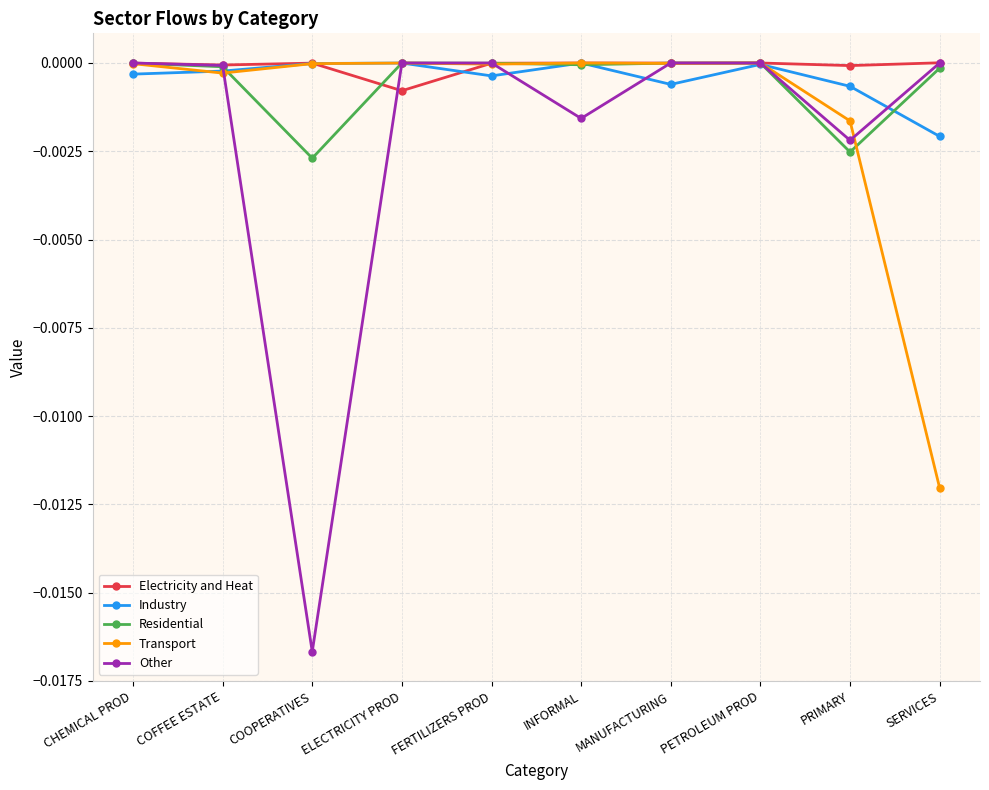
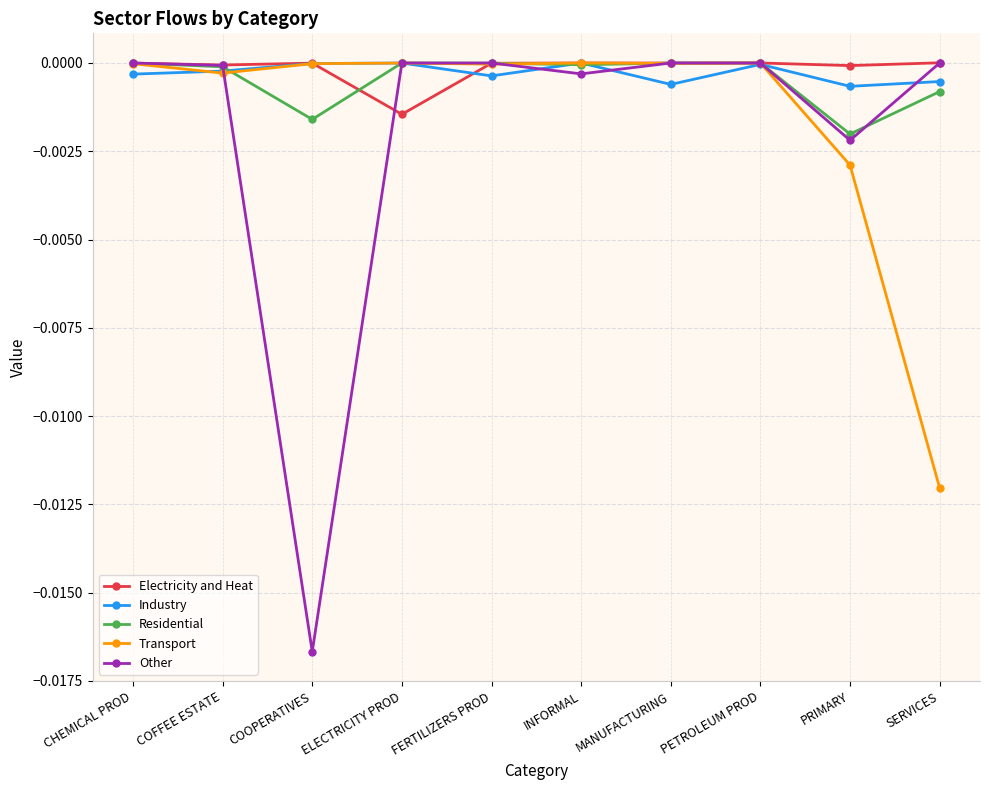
  {
    "Electricity and Heat": {
-     "ELECTRICITY PROD": -0.0008,
+     "ELECTRICITY PROD": -0.0015,
      "PRIMARY": -0.0001
    },
    "Industry": {
      "CHEMICAL PROD": -0.0003,
      "FERTILIZERS PROD": -0.0004,
      "MANUFACTURING": -0.0006,
      "PRIMARY": -0.0007,
-     "SERVICES": -0.0021
+     "SERVICES": -0.0005
    },
    "Residential": {
-     "COOPERATIVES": -0.0027,
-     "PRIMARY": -0.0025,
-     "SERVICES": -0.0001
+     "COOPERATIVES": -0.0016,
+     "PRIMARY": -0.0020,
+     "SERVICES": -0.0008
    },
    "Transport": {
-     "PRIMARY": -0.0016,
+     "PRIMARY": -0.0029,
      "SERVICES": -0.0120
    },
    "Other": {
      "COOPERATIVES": -0.0167,
-     "INFORMAL": -0.0016,
+     "INFORMAL": -0.0003,
      "PRIMARY": -0.0022
    }
  }
